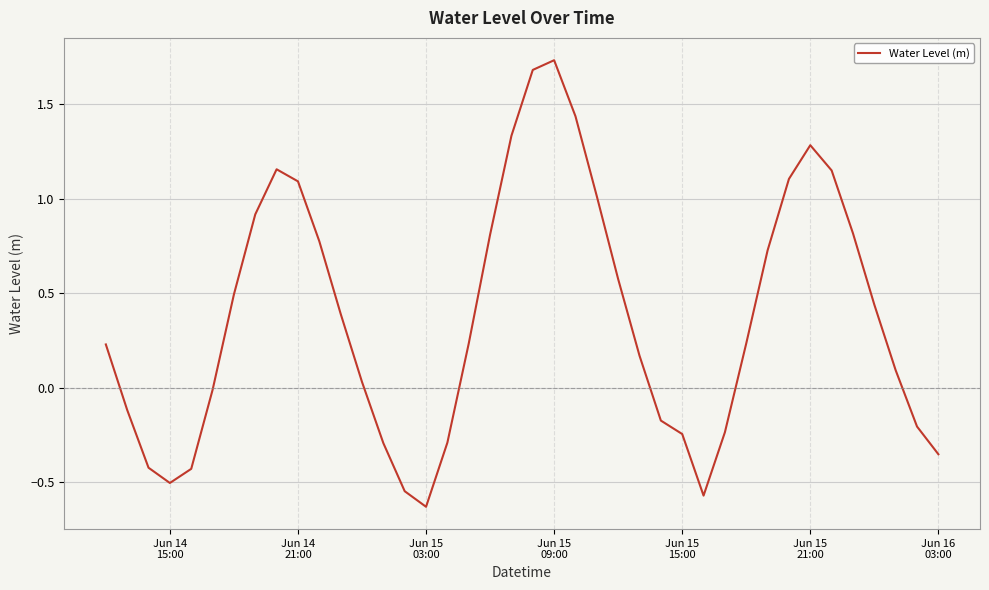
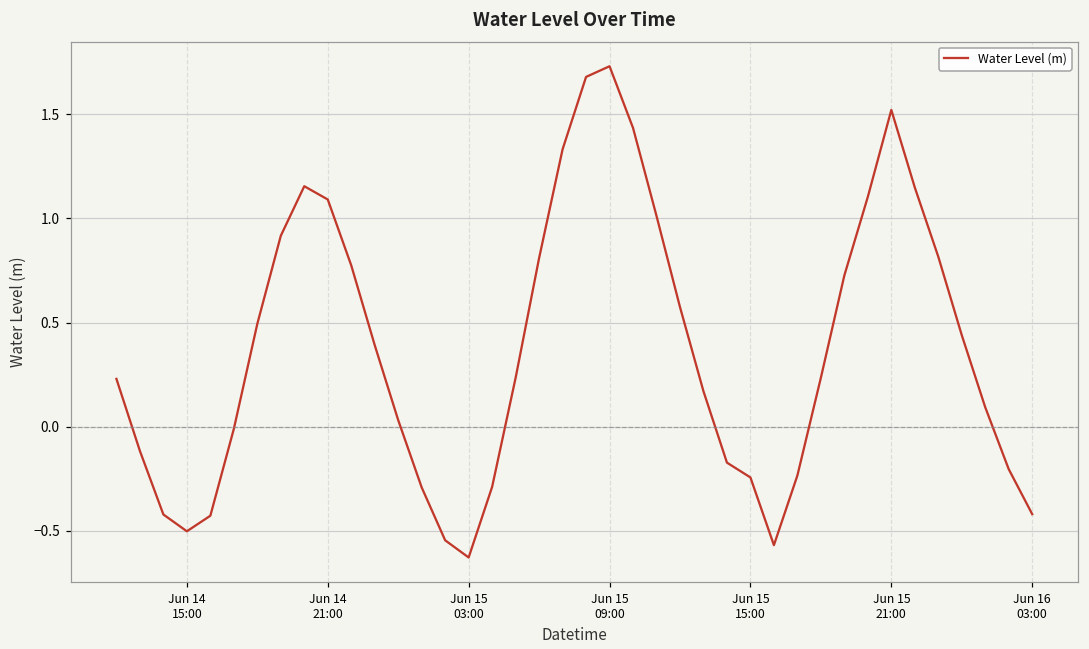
  {
    "Jun 14 15:00": -0.50,
    "Jun 14 21:00": 1.09,
    "Jun 15 03:00": -0.63,
    "Jun 15 09:00": 1.73,
    "Jun 15 15:00": -0.24,
-   "Jun 15 21:00": 1.28,
-   "Jun 16 03:00": -0.35
+   "Jun 15 21:00": 1.52,
+   "Jun 16 03:00": -0.42
  }
